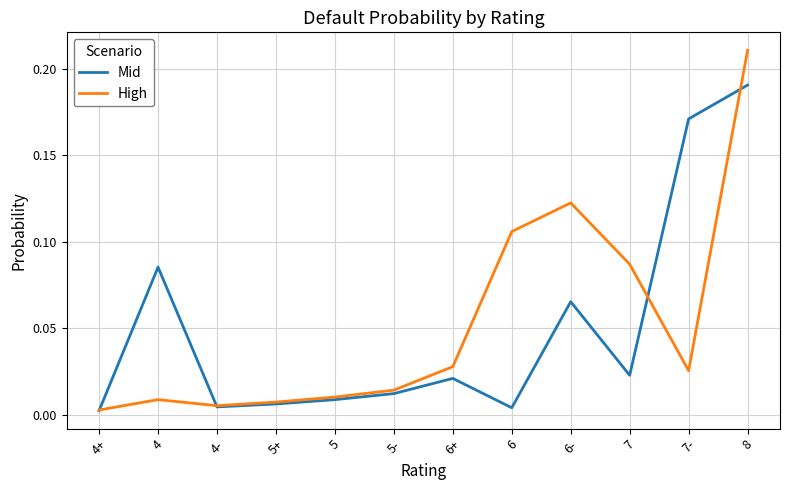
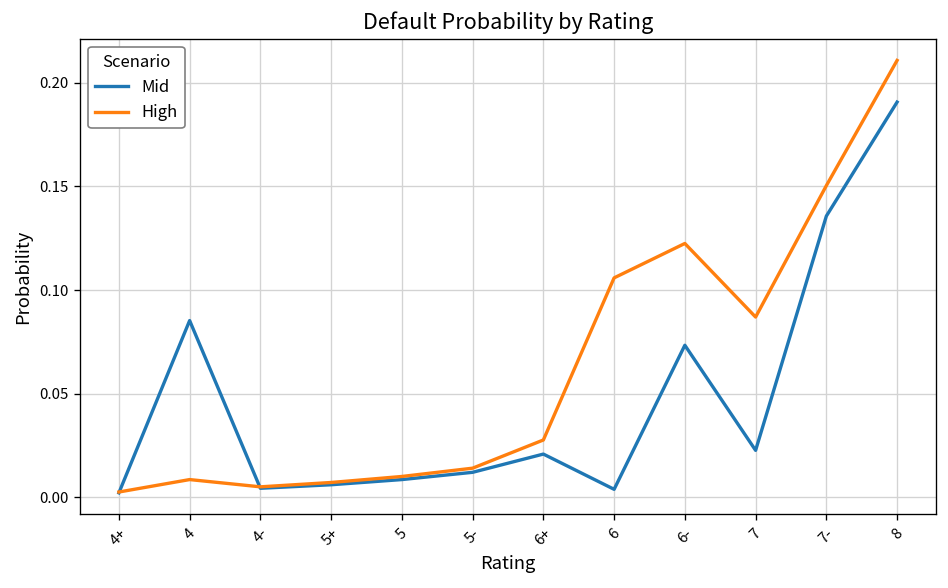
  {
    "Mid": {
      "4": 0.085,
      "5-": 0.012,
      "6+": 0.021,
      "6": 0.004,
-     "6-": 0.065,
+     "6-": 0.073,
      "7": 0.023,
-     "7-": 0.171,
+     "7-": 0.136,
      "8": 0.191
    },
    "High": {
      "4": 0.009,
      "5-": 0.014,
      "6+": 0.028,
      "6": 0.106,
      "6-": 0.123,
      "7": 0.087,
-     "7-": 0.025,
+     "7-": 0.150,
      "8": 0.211
    }
  }
